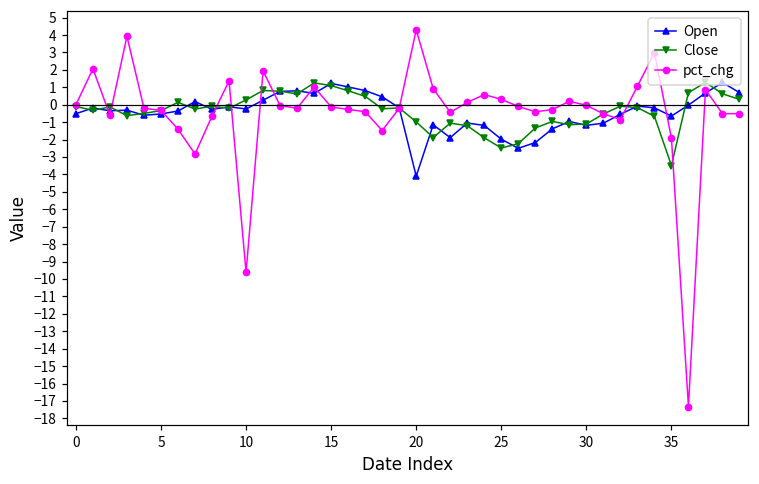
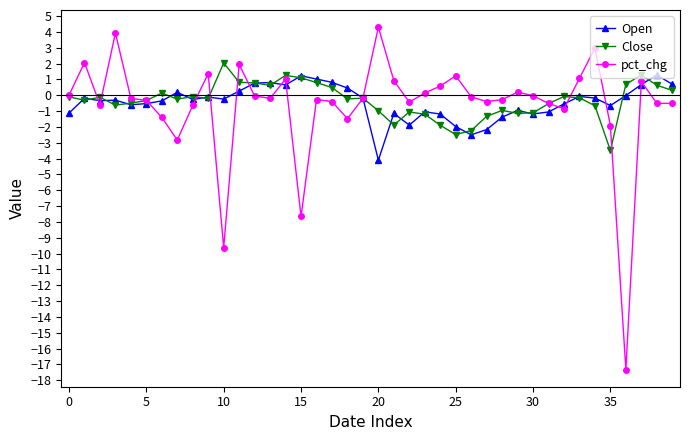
  {
    "Open": {
-     "0": -0.5,
+     "0": -1.1,
      "5": -0.5,
      "10": -0.2,
      "20": -4.1,
      "25": -2.0,
      "35": -0.7
    },
    "Close": {
-     "10": 0.3,
+     "10": 2.0,
      "20": -1.0,
      "25": -2.5,
      "35": -3.5
    },
    "pct_chg": {
      "10": -9.6,
-     "15": -0.1,
+     "15": -7.7,
      "20": 4.3,
-     "25": 0.3,
+     "25": 1.2,
      "30": 0.0,
      "35": -1.9
    }
  }
